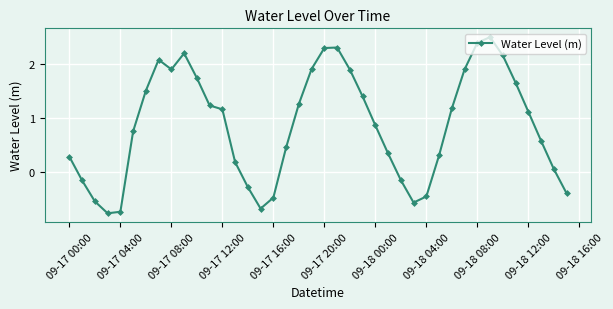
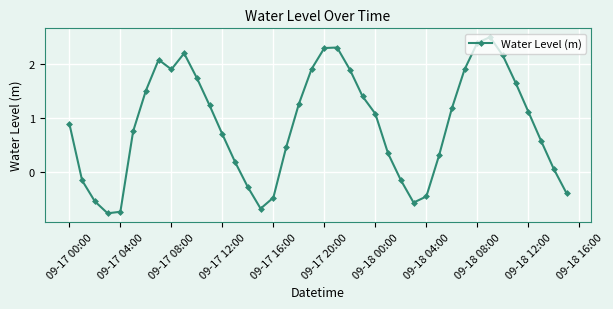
  {
-   "09-17 00:00": 0.3,
+   "09-17 00:00": 0.9,
    "09-17 04:00": -0.7,
    "09-17 08:00": 1.9,
-   "09-17 12:00": 1.2,
+   "09-17 12:00": 0.7,
    "09-17 16:00": -0.5,
    "09-17 20:00": 2.3,
-   "09-18 00:00": 0.9,
+   "09-18 00:00": 1.1,
    "09-18 04:00": -0.4,
    "09-18 12:00": 1.1
  }
